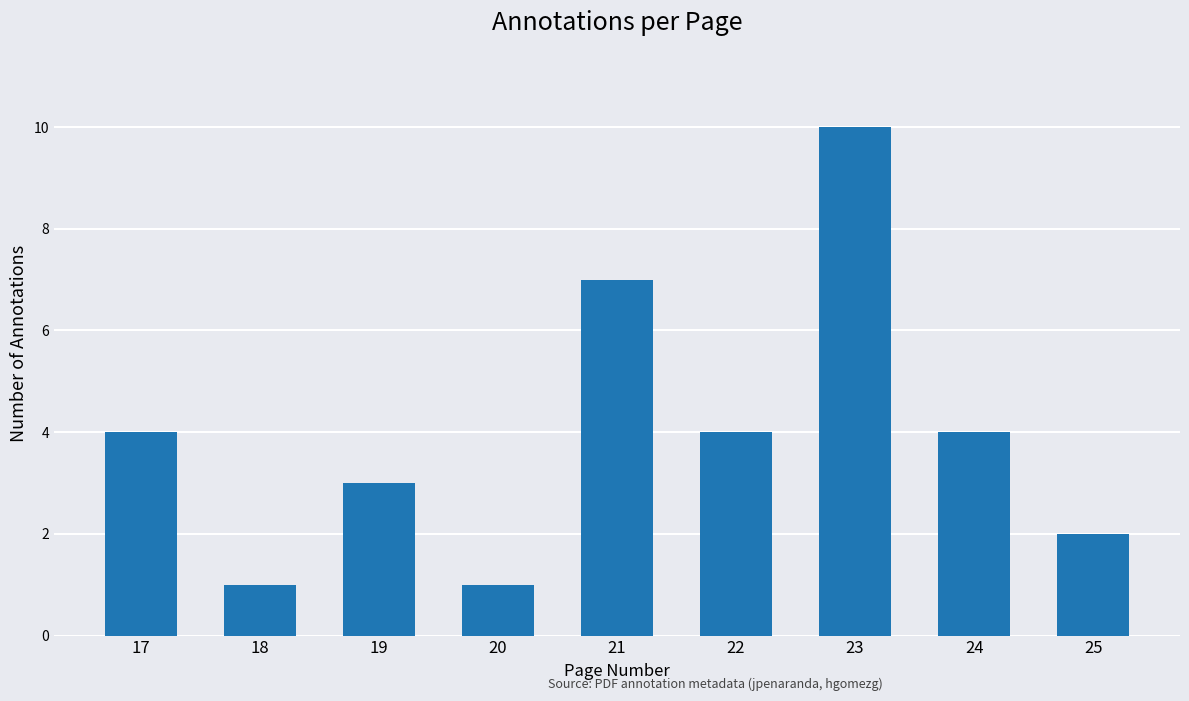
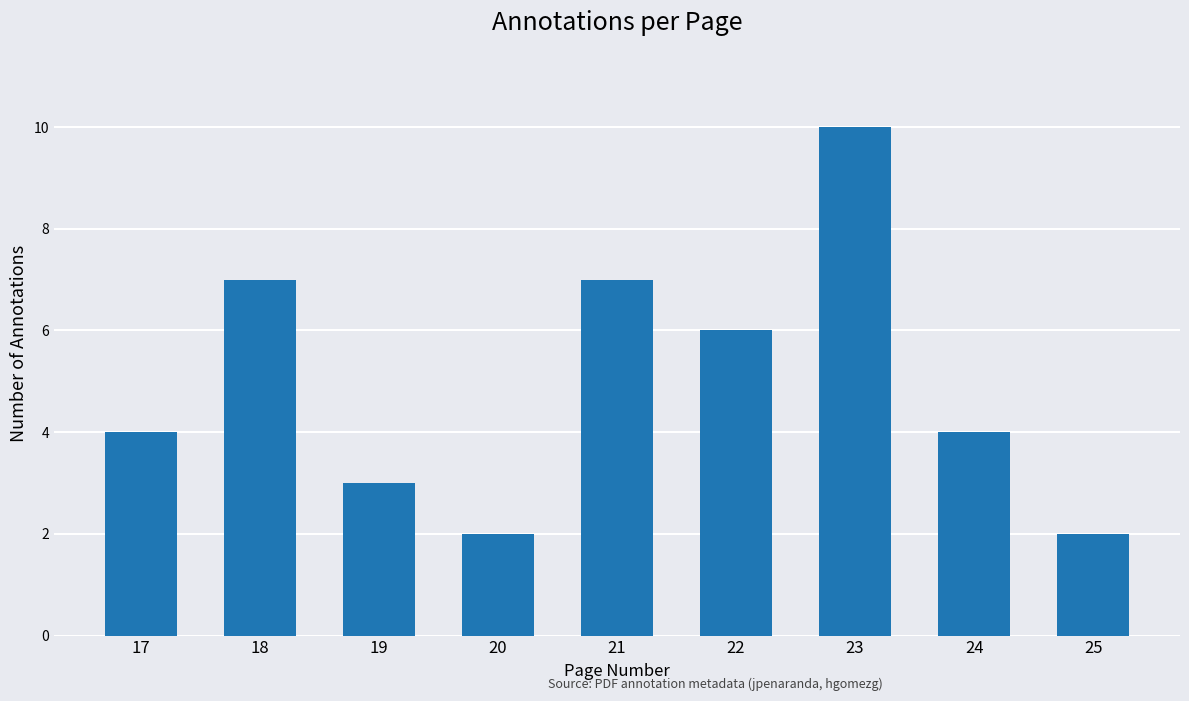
  {
    "17": 4,
-   "18": 1,
+   "18": 7,
    "19": 3,
-   "20": 1,
+   "20": 2,
    "21": 7,
-   "22": 4,
+   "22": 6,
    "23": 10,
    "24": 4,
    "25": 2
  }
